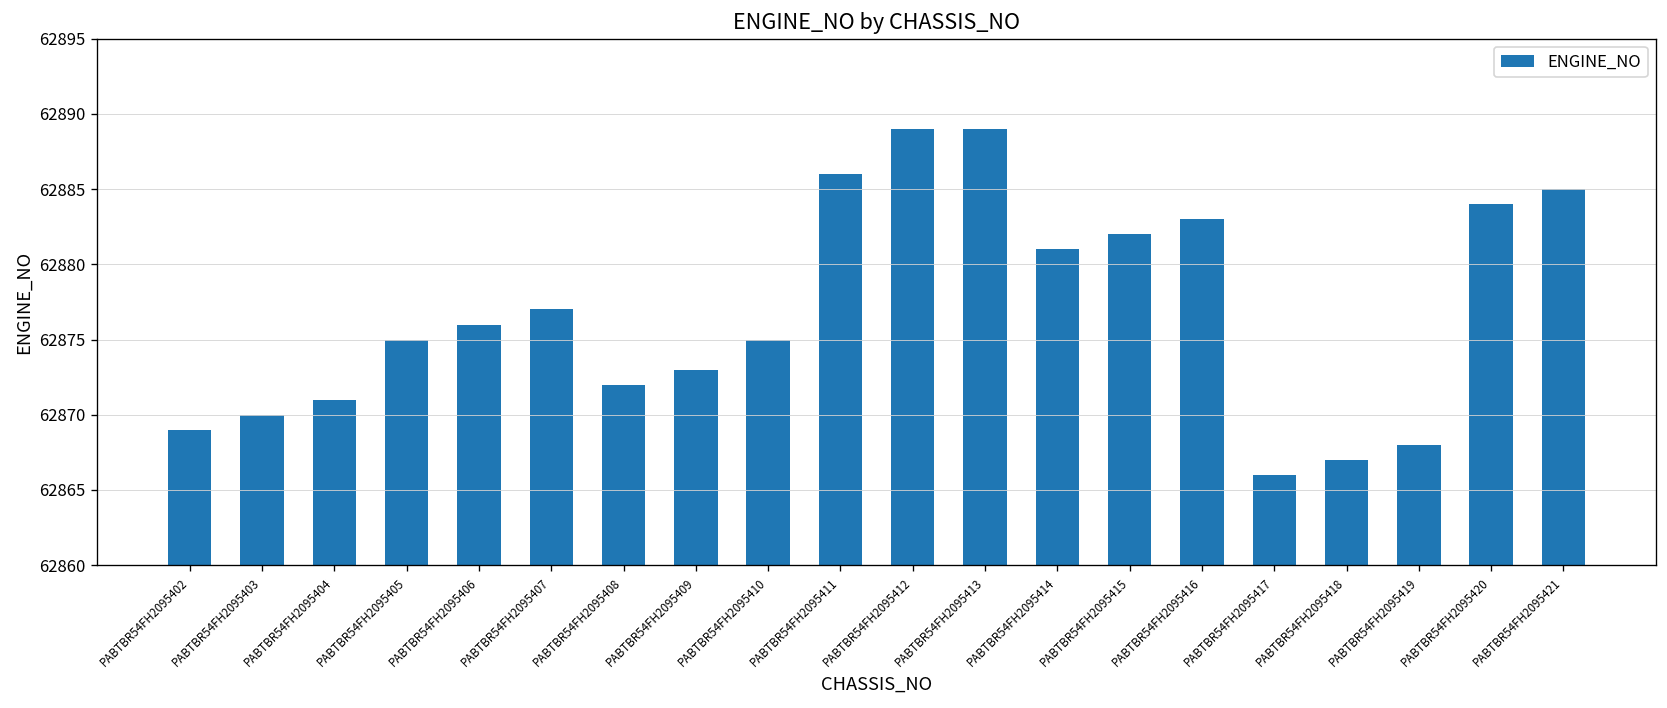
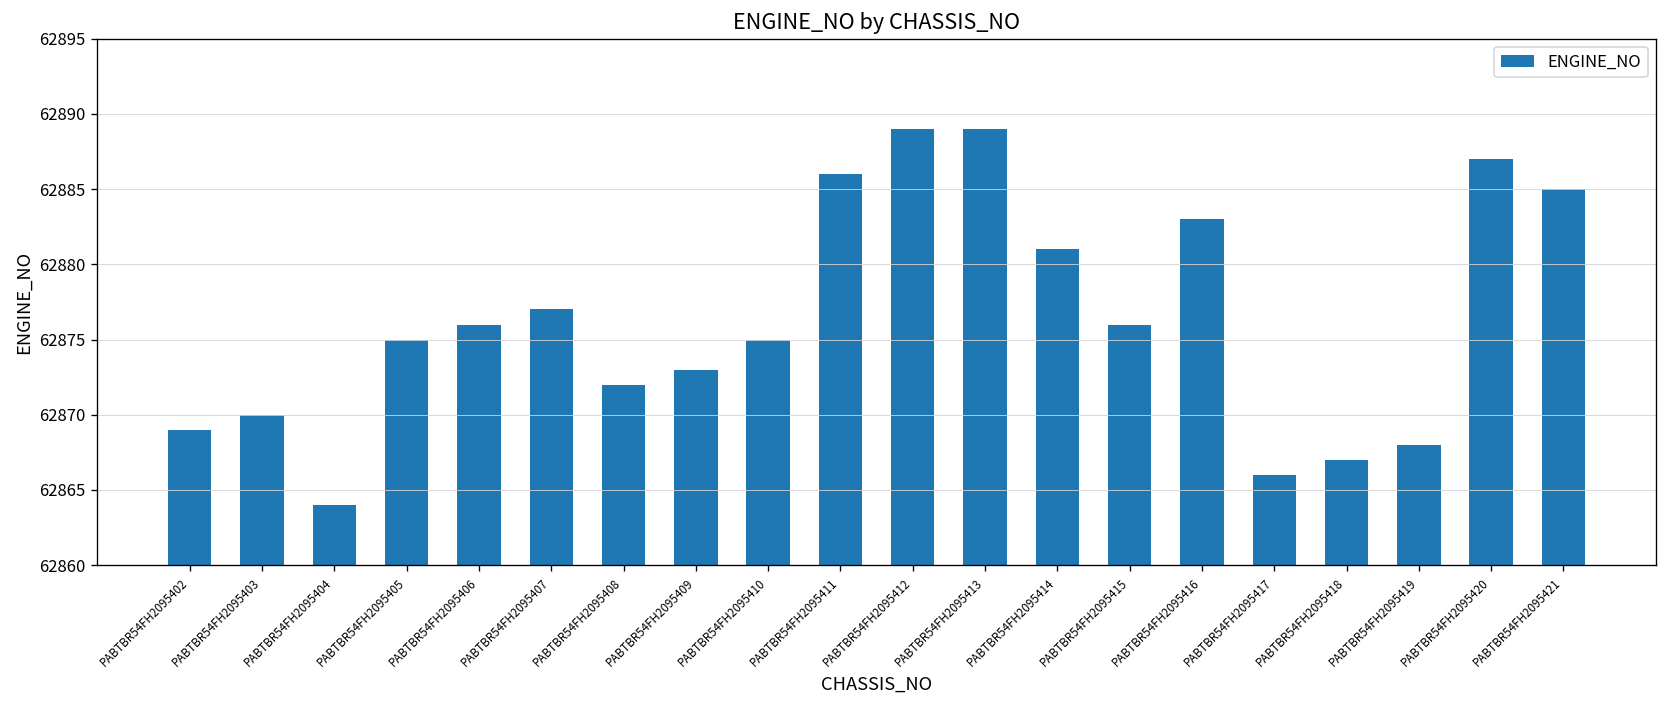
  {
    "PABTBR54FH2095402": 62869,
    "PABTBR54FH2095403": 62870,
-   "PABTBR54FH2095404": 62871,
+   "PABTBR54FH2095404": 62864,
    "PABTBR54FH2095405": 62875,
    "PABTBR54FH2095406": 62876,
    "PABTBR54FH2095407": 62877,
    "PABTBR54FH2095408": 62872,
    "PABTBR54FH2095409": 62873,
    "PABTBR54FH2095410": 62875,
    "PABTBR54FH2095411": 62886,
    "PABTBR54FH2095412": 62889,
    "PABTBR54FH2095413": 62889,
    "PABTBR54FH2095414": 62881,
-   "PABTBR54FH2095415": 62882,
+   "PABTBR54FH2095415": 62876,
    "PABTBR54FH2095416": 62883,
    "PABTBR54FH2095417": 62866,
    "PABTBR54FH2095418": 62867,
    "PABTBR54FH2095419": 62868,
-   "PABTBR54FH2095420": 62884,
+   "PABTBR54FH2095420": 62887,
    "PABTBR54FH2095421": 62885
  }
